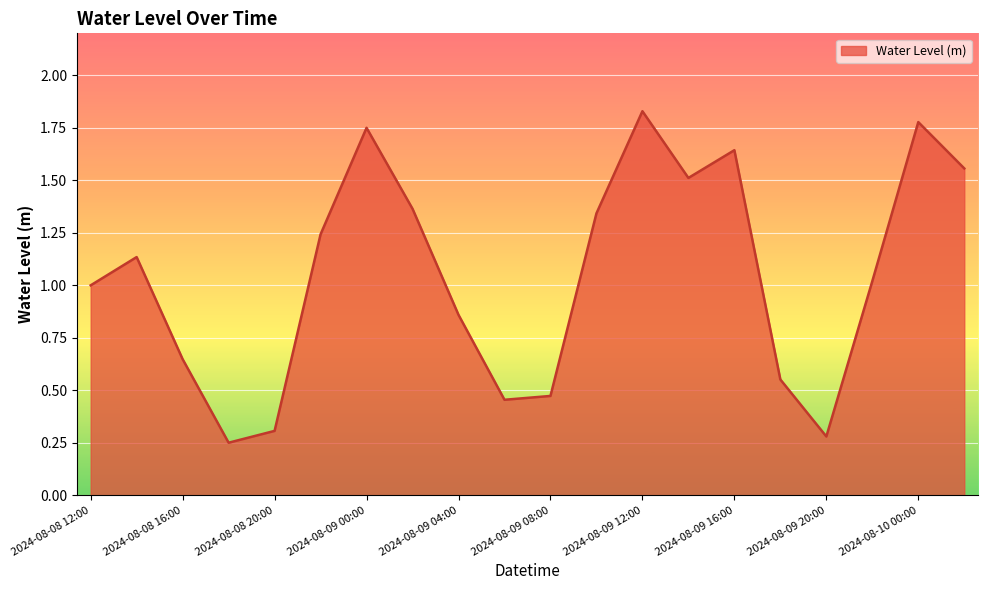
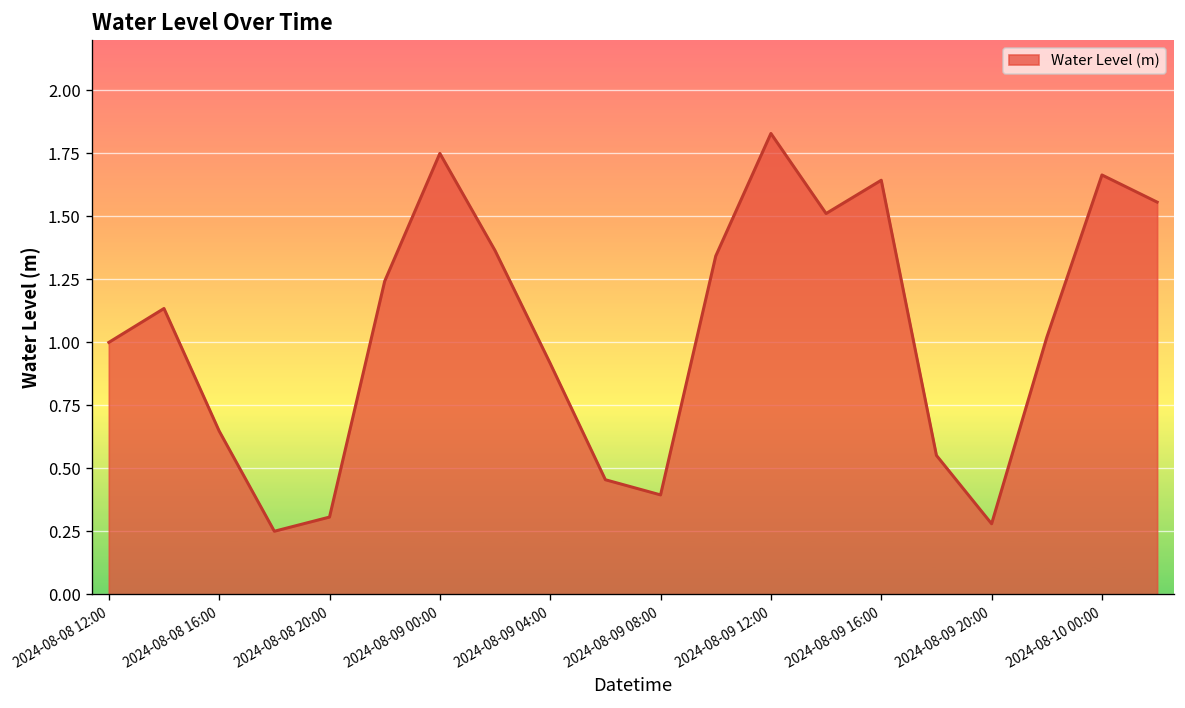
  {
    "2024-08-08 12:00": 1.00,
    "2024-08-08 16:00": 0.65,
    "2024-08-08 20:00": 0.31,
    "2024-08-09 00:00": 1.75,
-   "2024-08-09 04:00": 0.86,
-   "2024-08-09 08:00": 0.47,
+   "2024-08-09 04:00": 0.92,
+   "2024-08-09 08:00": 0.39,
    "2024-08-09 12:00": 1.83,
    "2024-08-09 16:00": 1.64,
    "2024-08-09 20:00": 0.28,
-   "2024-08-10 00:00": 1.78
+   "2024-08-10 00:00": 1.66
  }
